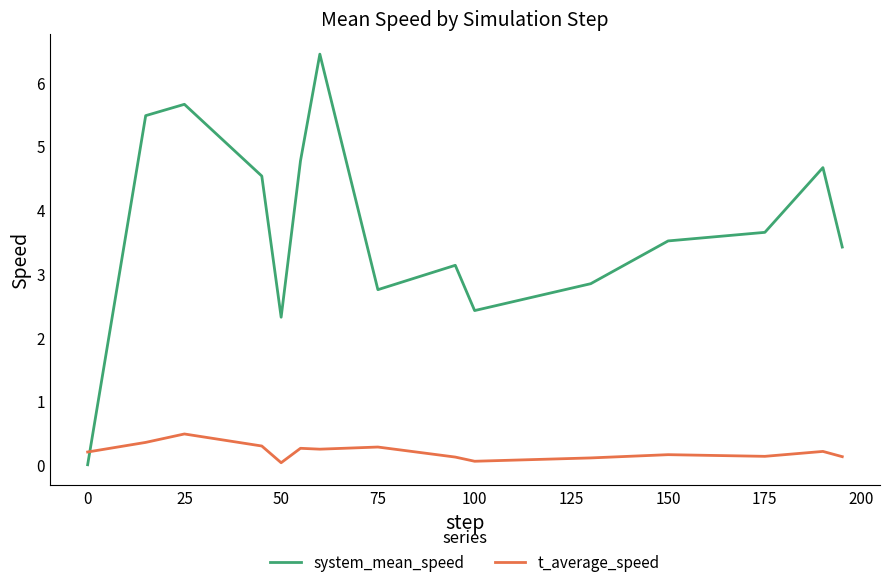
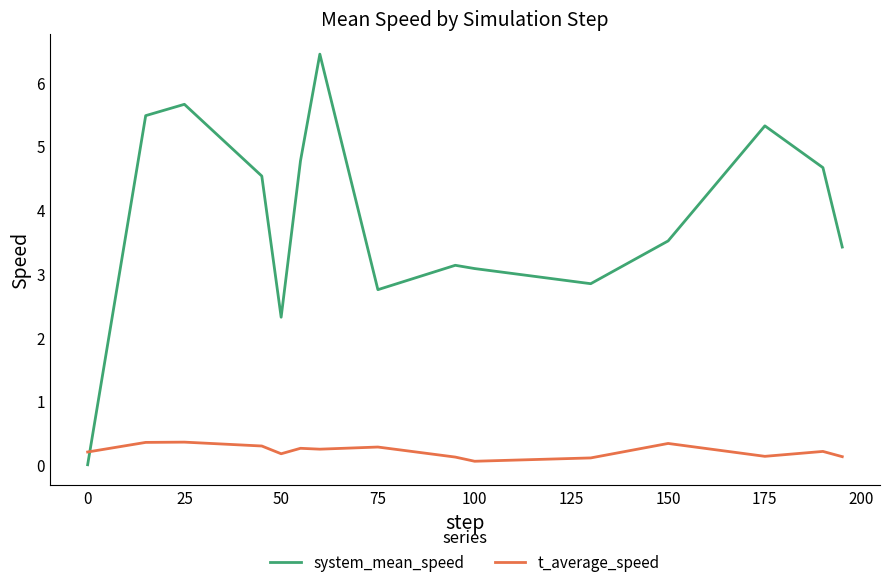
  {
    "system_mean_speed": {
      "0": 0.0,
      "25": 5.7,
      "50": 2.3,
      "75": 2.7,
-     "100": 2.4,
+     "100": 3.1,
      "150": 3.5,
-     "175": 3.6
+     "175": 5.3
    },
    "t_average_speed": {
      "0": 0.2,
-     "25": 0.5,
-     "50": 0.0,
+     "25": 0.4,
+     "50": 0.2,
      "75": 0.3,
      "100": 0.1,
-     "150": 0.2,
+     "150": 0.3,
      "175": 0.1
    }
  }
